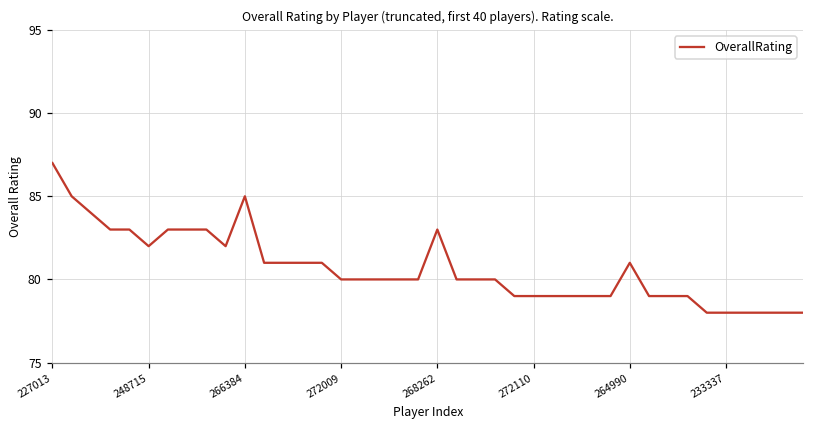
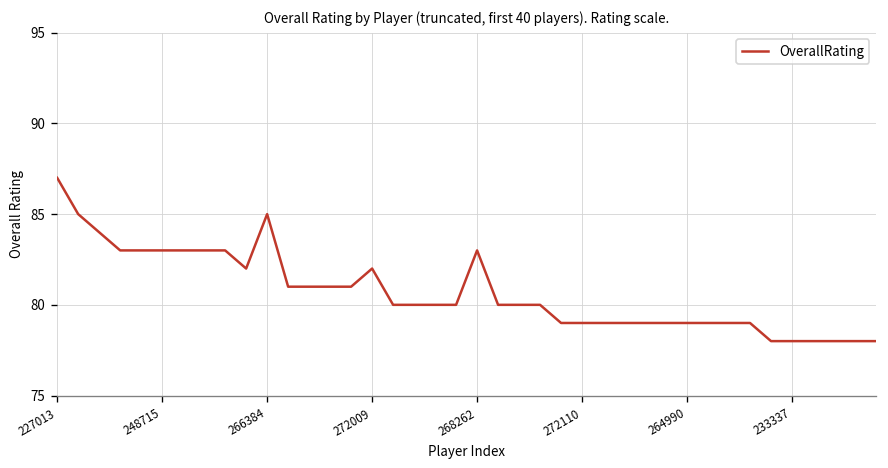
  {
    "227013": 87,
-   "248715": 82,
+   "248715": 83,
    "266384": 85,
-   "272009": 80,
+   "272009": 82,
    "268262": 83,
    "272110": 79,
-   "264990": 81,
+   "264990": 79,
    "233337": 78
  }
